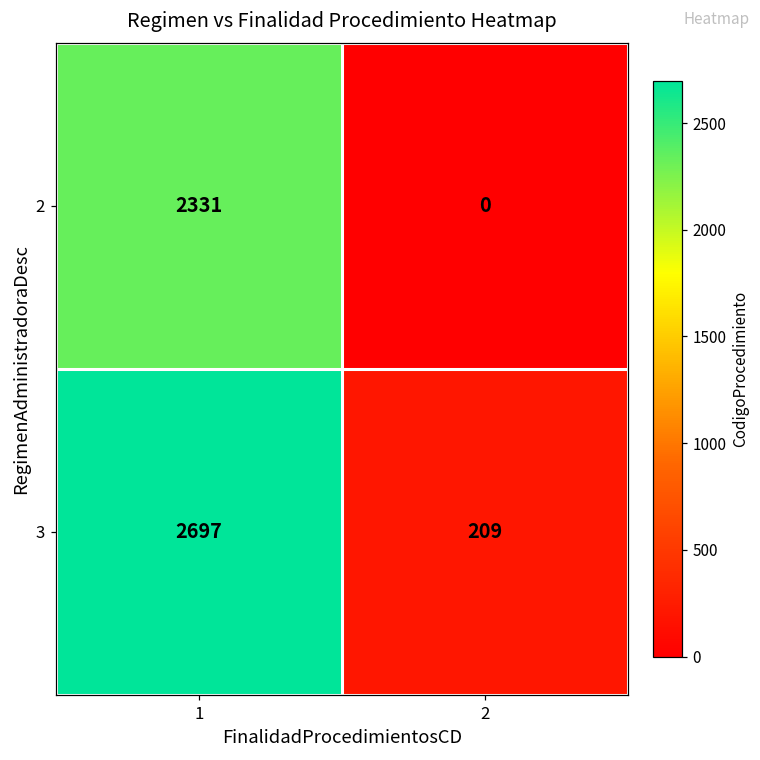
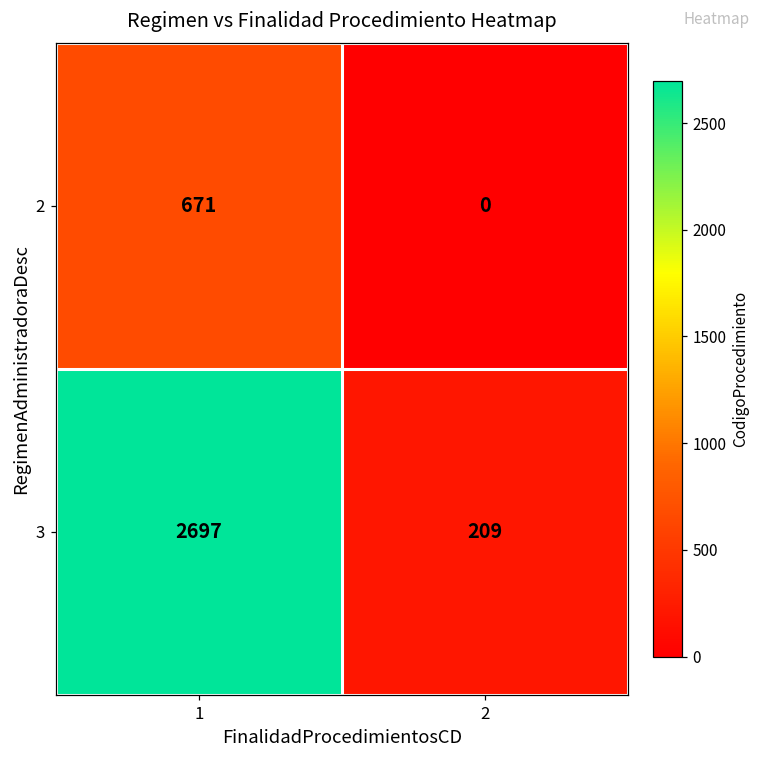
  {
    "2": {
-     "1": 2331,
+     "1": 671,
      "2": 0
    },
    "3": {
      "1": 2697,
      "2": 209
    }
  }
